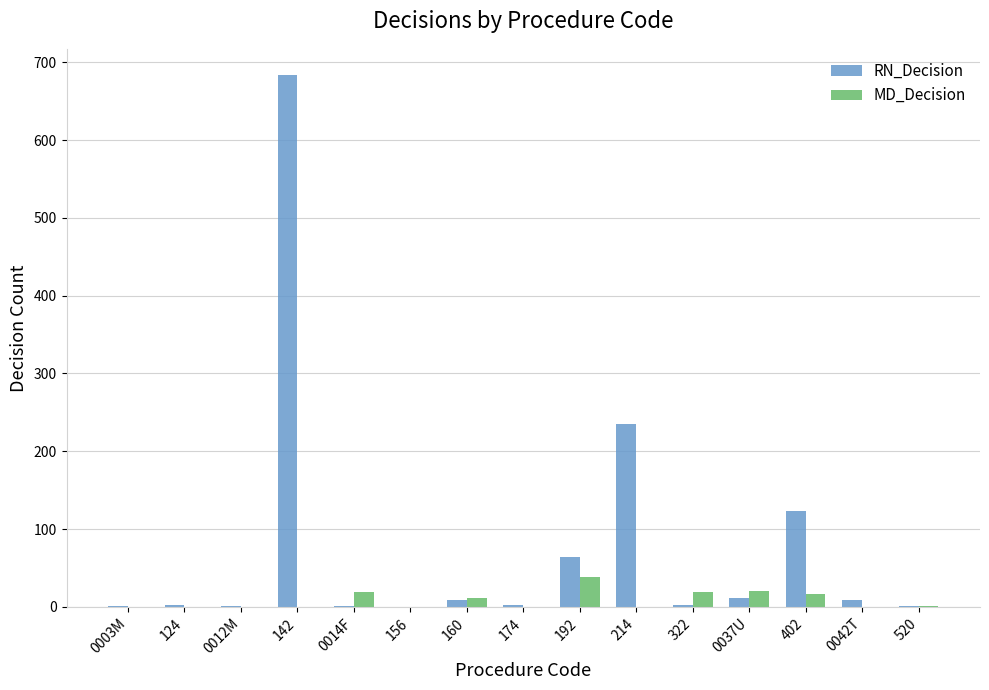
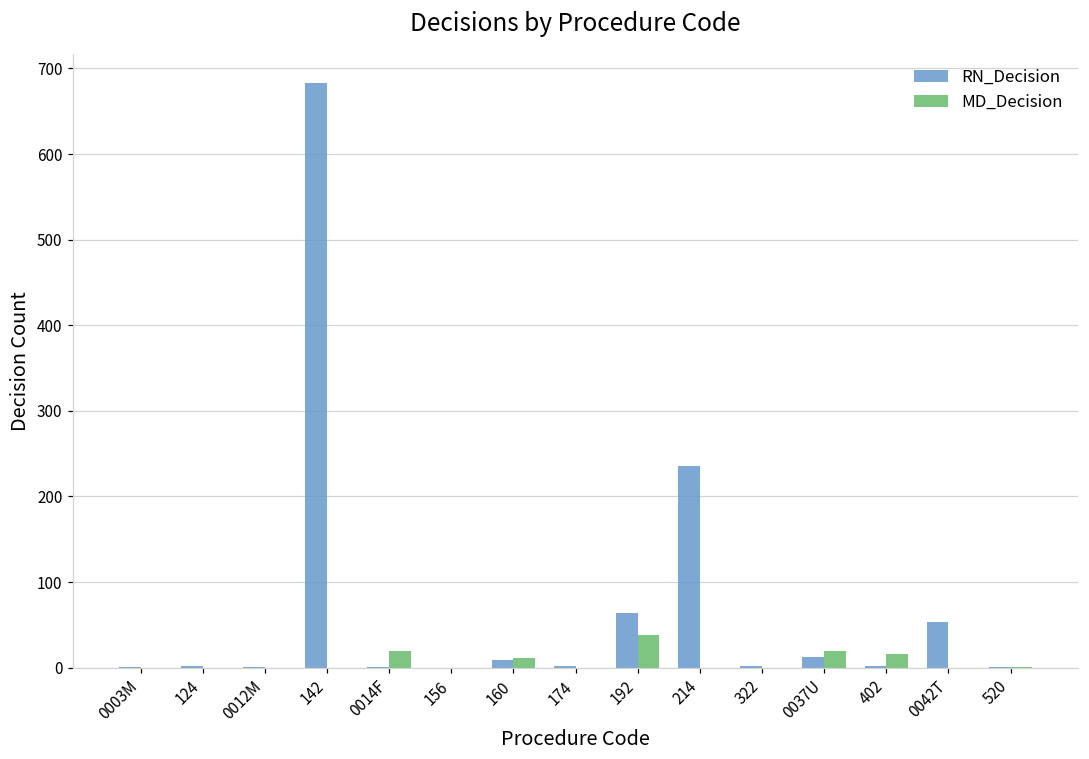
  {
    "RN_Decision": {
      "142": 680,
      "156": 0,
      "160": 10,
      "192": 60,
      "214": 240,
      "0037U": 10,
-     "402": 120,
-     "0042T": 10
+     "402": 0,
+     "0042T": 50
    },
    "MD_Decision": {
      "0003M": 0,
      "124": 0,
      "0012M": 0,
      "142": 0,
      "0014F": 20,
      "156": 0,
      "160": 10,
      "174": 0,
      "192": 40,
      "214": 0,
-     "322": 20,
+     "322": 0,
      "0037U": 20,
      "402": 20,
      "0042T": 0
    }
  }
